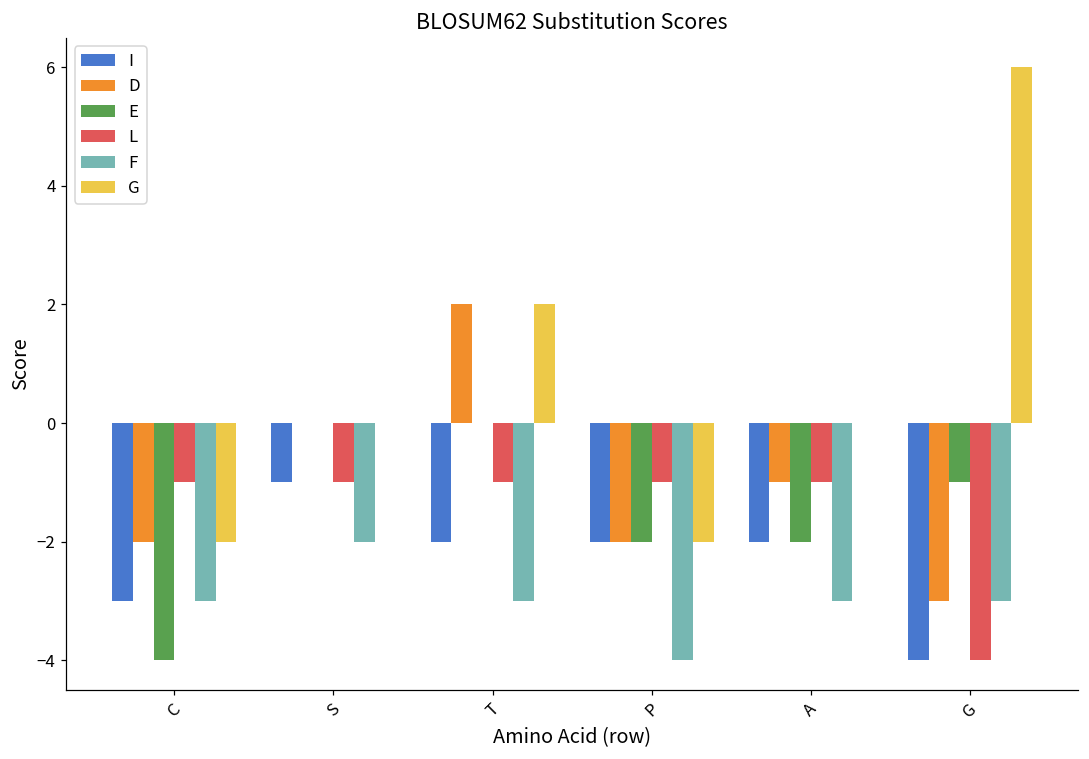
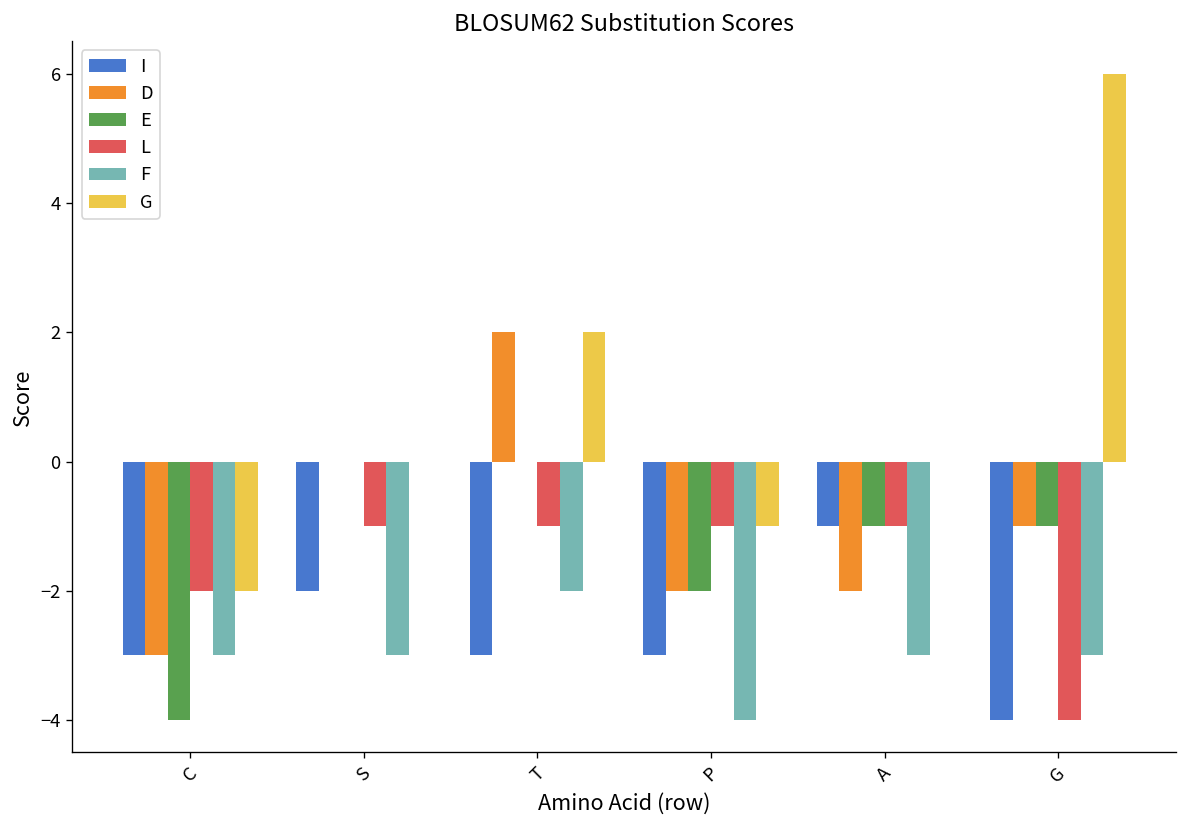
  {
    "I": {
      "C": -3,
-     "S": -1,
-     "T": -2,
-     "P": -2,
-     "A": -2,
+     "S": -2,
+     "T": -3,
+     "P": -3,
+     "A": -1,
      "G": -4
    },
    "D": {
-     "C": -2,
+     "C": -3,
      "S": 0,
      "T": 2,
      "P": -2,
-     "A": -1,
-     "G": -3
+     "A": -2,
+     "G": -1
    },
    "E": {
      "C": -4,
      "S": 0,
      "T": 0,
      "P": -2,
-     "A": -2,
+     "A": -1,
      "G": -1
    },
    "L": {
-     "C": -1,
+     "C": -2,
      "S": -1,
      "T": -1,
      "P": -1,
      "A": -1,
      "G": -4
    },
    "F": {
      "C": -3,
-     "S": -2,
-     "T": -3,
+     "S": -3,
+     "T": -2,
      "P": -4,
      "A": -3,
      "G": -3
    },
    "G": {
      "C": -2,
      "S": 0,
      "T": 2,
-     "P": -2,
+     "P": -1,
      "A": 0,
      "G": 6
    }
  }
